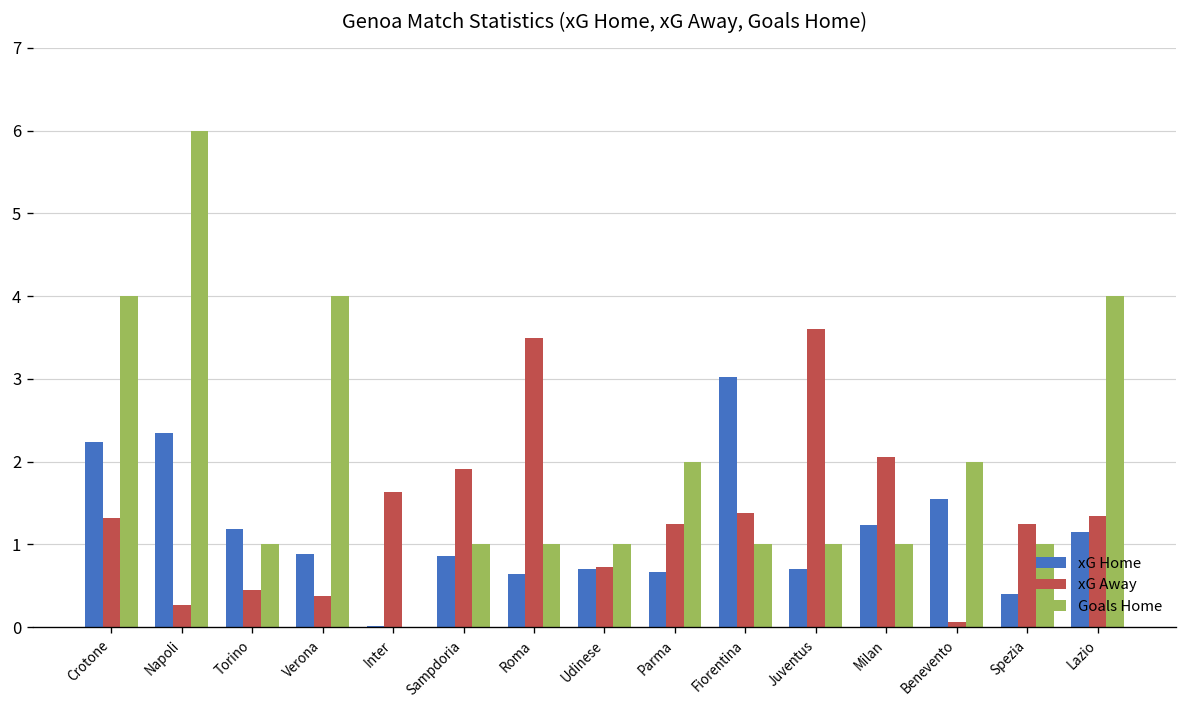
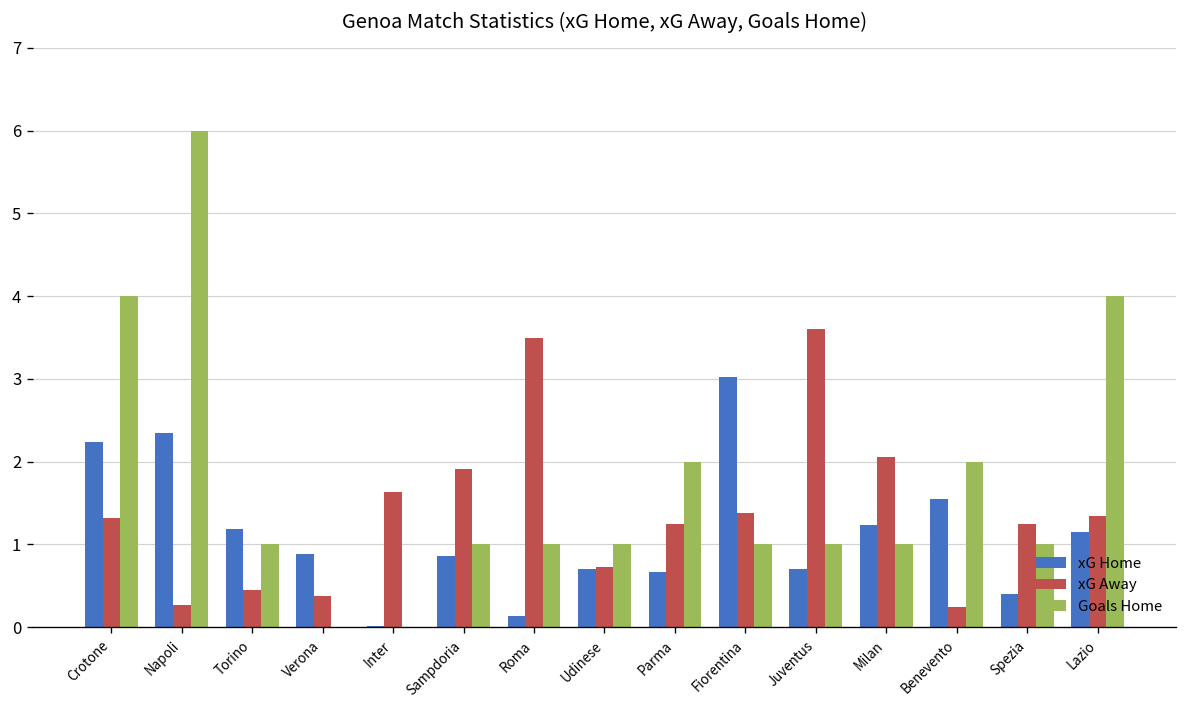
  {
    "xG Home": {
      "Crotone": 2.2,
      "Napoli": 2.3,
      "Torino": 1.2,
      "Verona": 0.9,
      "Sampdoria": 0.9,
-     "Roma": 0.6,
+     "Roma": 0.1,
      "Udinese": 0.7,
      "Parma": 0.7,
      "Fiorentina": 3.0,
      "Juventus": 0.7,
      "Milan": 1.2,
      "Benevento": 1.6,
      "Spezia": 0.4,
      "Lazio": 1.1
    },
    "xG Away": {
      "Crotone": 1.3,
      "Napoli": 0.3,
      "Torino": 0.4,
      "Verona": 0.4,
      "Inter": 1.6,
      "Sampdoria": 1.9,
      "Roma": 3.5,
      "Udinese": 0.7,
      "Parma": 1.2,
      "Fiorentina": 1.4,
      "Juventus": 3.6,
      "Milan": 2.1,
-     "Benevento": 0.1,
+     "Benevento": 0.2,
      "Spezia": 1.2,
      "Lazio": 1.3
    },
    "Goals Home": {
      "Crotone": 4,
      "Napoli": 6,
      "Torino": 1,
-     "Verona": 4,
+     "Verona": 0,
      "Inter": 0,
      "Sampdoria": 1,
      "Roma": 1,
      "Udinese": 1,
      "Parma": 2,
      "Fiorentina": 1,
      "Juventus": 1,
      "Milan": 1,
      "Benevento": 2,
      "Spezia": 1,
      "Lazio": 4
    }
  }
